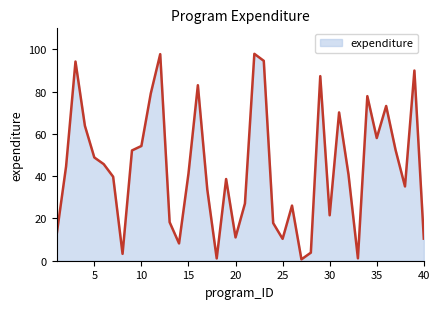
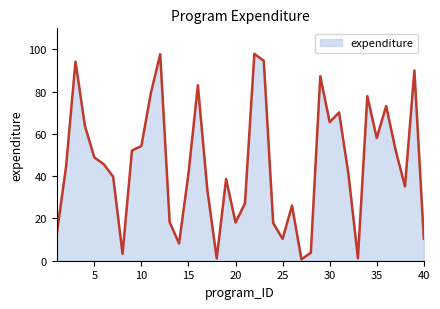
  {
    "5": 49,
    "10": 54,
    "15": 41,
-   "20": 11,
+   "20": 18,
    "25": 10,
-   "30": 22,
+   "30": 66,
    "35": 58,
    "40": 10
  }
